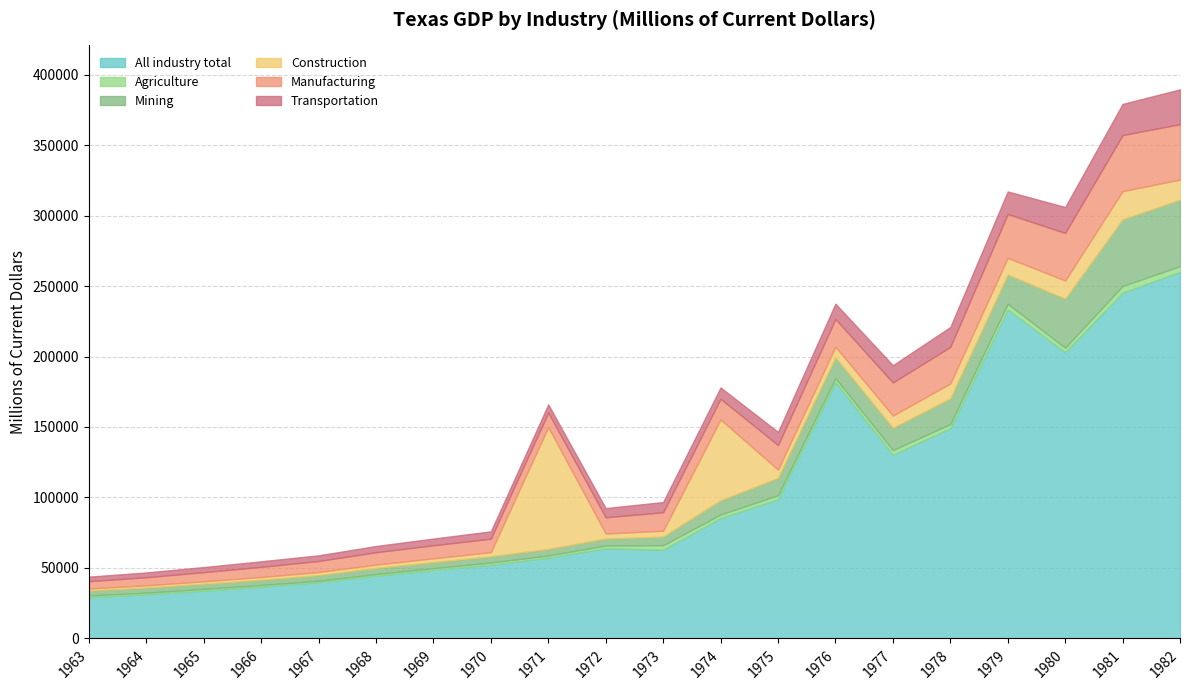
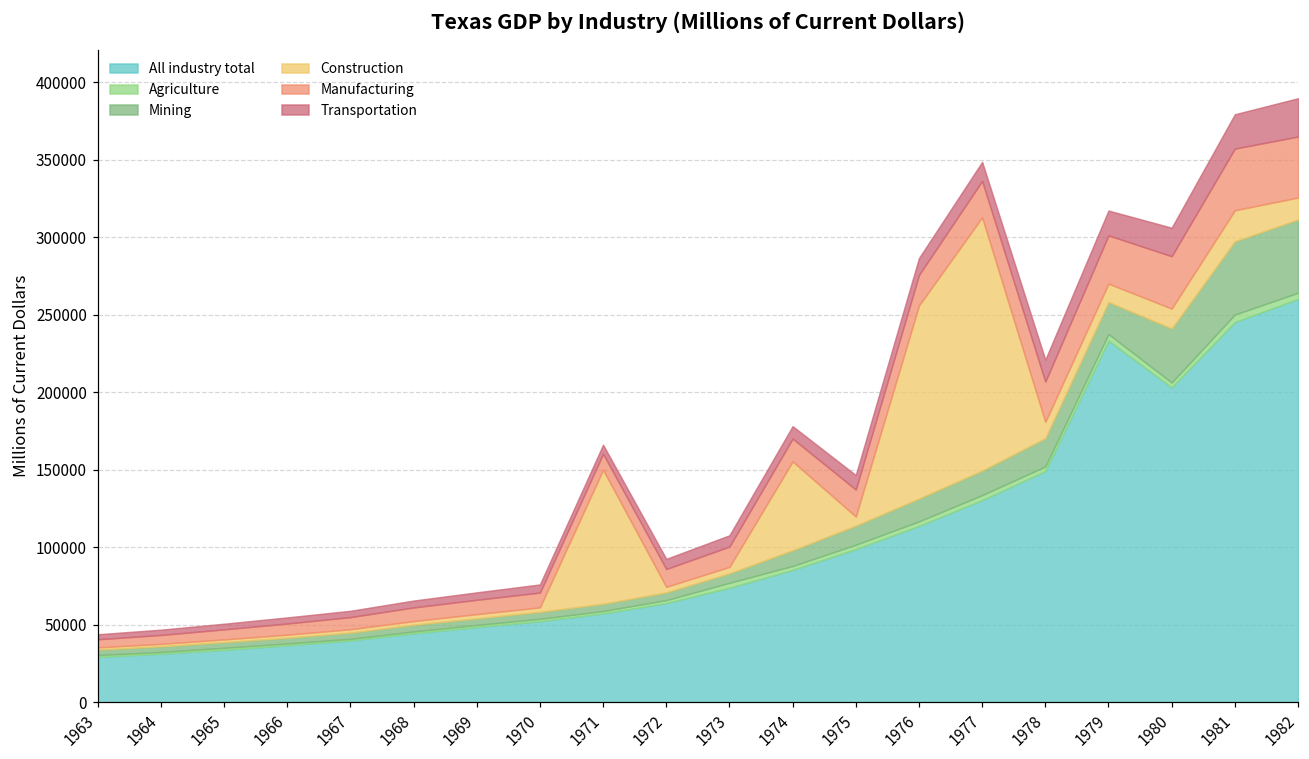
  {
    "All industry total": {
      "1972": 64000,
-     "1973": 63000,
+     "1973": 74000,
      "1974": 85000,
      "1975": 99000,
-     "1976": 182000,
+     "1976": 114000,
      "1977": 130000,
      "1978": 149000,
      "1979": 233000,
      "1980": 203000,
      "1981": 245000,
      "1982": 260000
    },
    "Construction": {
      "1966": 2000,
      "1967": 2000,
      "1968": 2000,
      "1969": 3000,
      "1970": 3000,
      "1971": 86000,
      "1972": 4000,
      "1973": 4000,
      "1974": 57000,
      "1975": 6000,
-     "1976": 8000,
-     "1977": 9000,
+     "1976": 125000,
+     "1977": 163000,
      "1978": 11000,
      "1979": 12000,
      "1980": 13000,
      "1981": 20000,
      "1982": 14000
    }
  }
